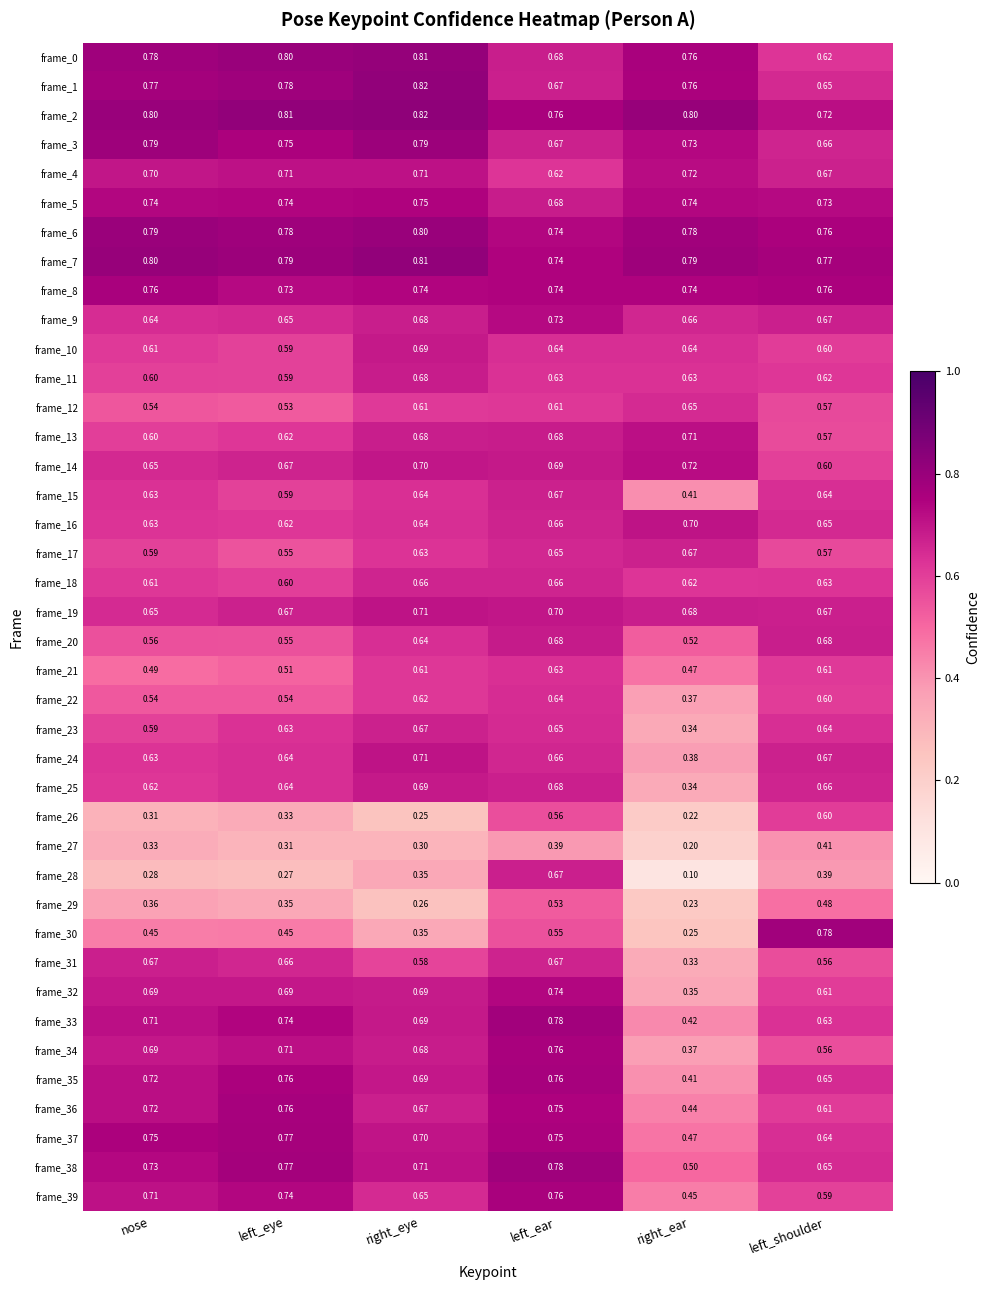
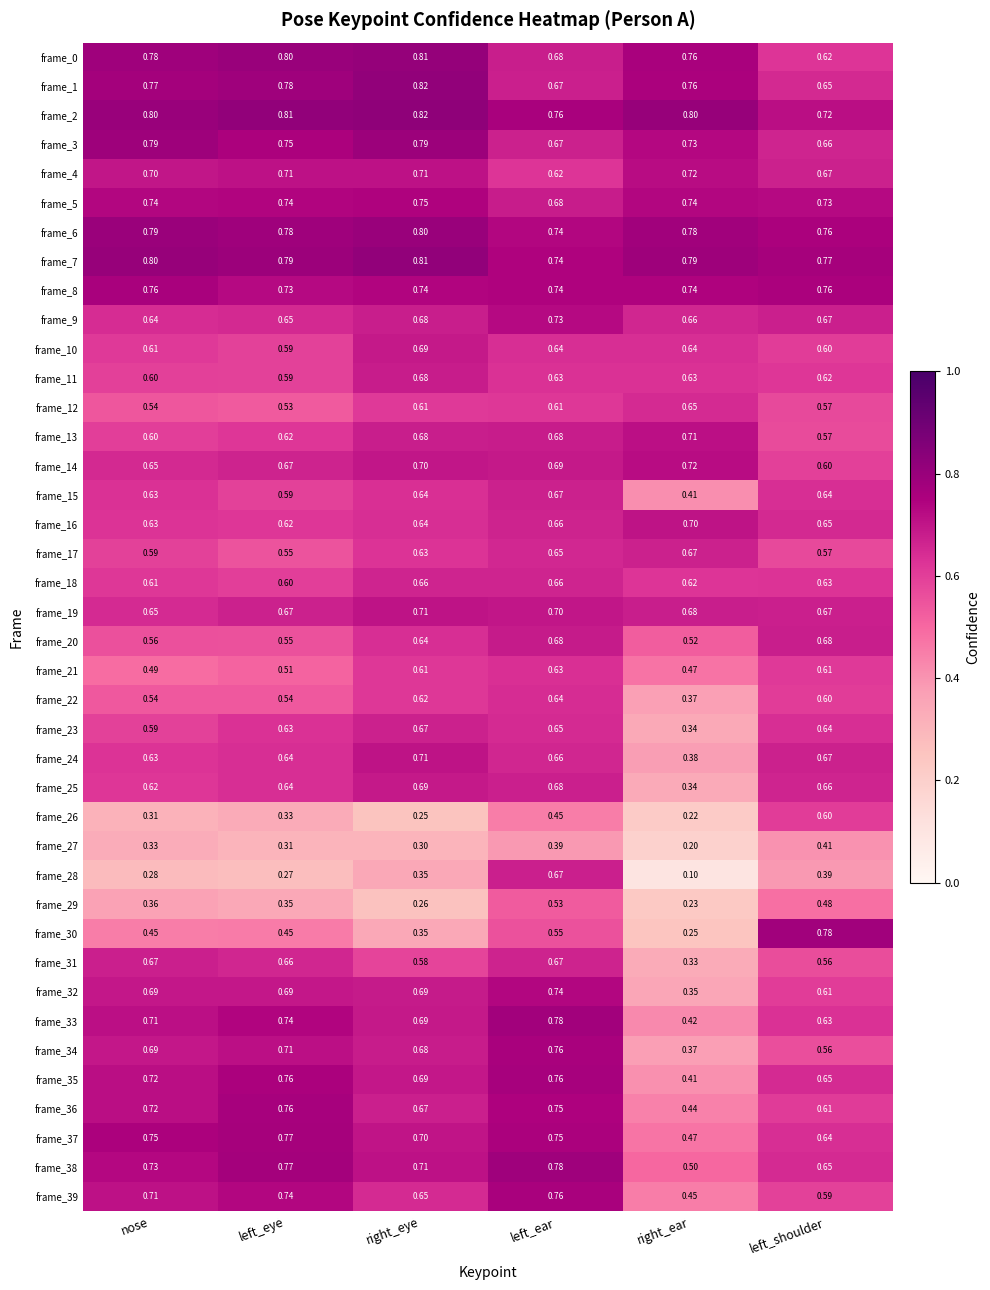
  {
    "frame_26": {
      "nose": 0.31,
      "left_eye": 0.33,
      "right_eye": 0.25,
-     "left_ear": 0.56,
+     "left_ear": 0.45,
      "right_ear": 0.22,
      "left_shoulder": 0.60
    }
  }
